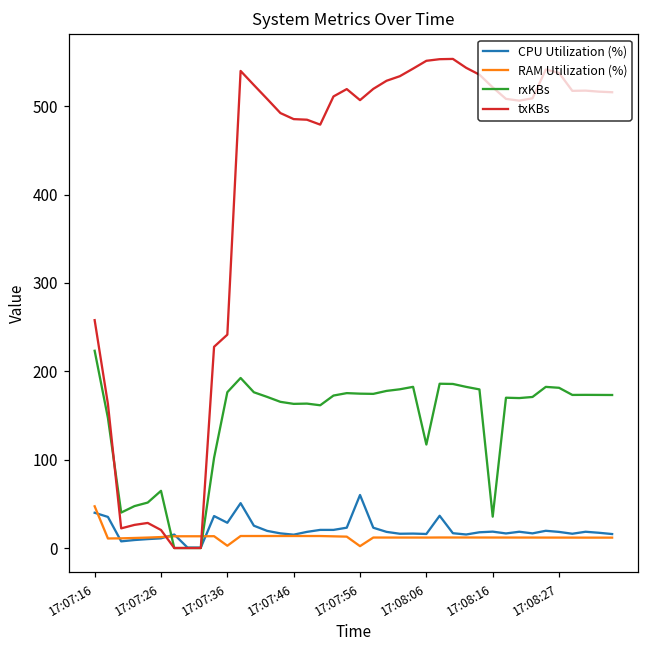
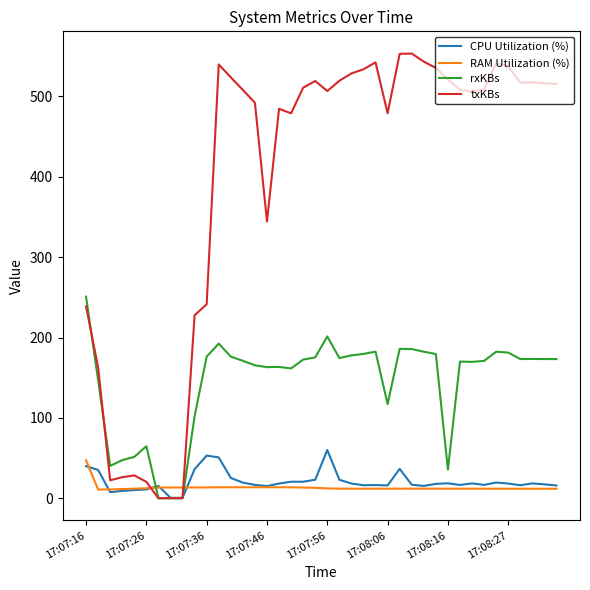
  {
    "CPU Utilization (%)": {
      "17:07:16": 40,
-     "17:07:36": 30,
+     "17:07:36": 50,
      "17:07:56": 60,
      "17:08:06": 20,
      "17:08:16": 20,
      "17:08:27": 20
    },
    "RAM Utilization (%)": {
      "17:07:16": 50,
-     "17:07:36": 0,
-     "17:07:56": 0,
+     "17:07:36": 10,
+     "17:07:56": 10,
      "17:08:06": 10,
      "17:08:16": 10,
      "17:08:27": 10
    },
    "rxKBs": {
-     "17:07:16": 220,
+     "17:07:16": 250,
      "17:07:26": 60,
      "17:07:36": 180,
      "17:07:46": 160,
-     "17:07:56": 170,
+     "17:07:56": 200,
      "17:08:06": 120,
      "17:08:16": 40,
      "17:08:27": 180
    },
    "txKBs": {
-     "17:07:16": 260,
+     "17:07:16": 240,
      "17:07:26": 20,
      "17:07:36": 240,
-     "17:07:46": 490,
+     "17:07:46": 340,
      "17:07:56": 510,
-     "17:08:06": 550
+     "17:08:06": 480
    }
  }
